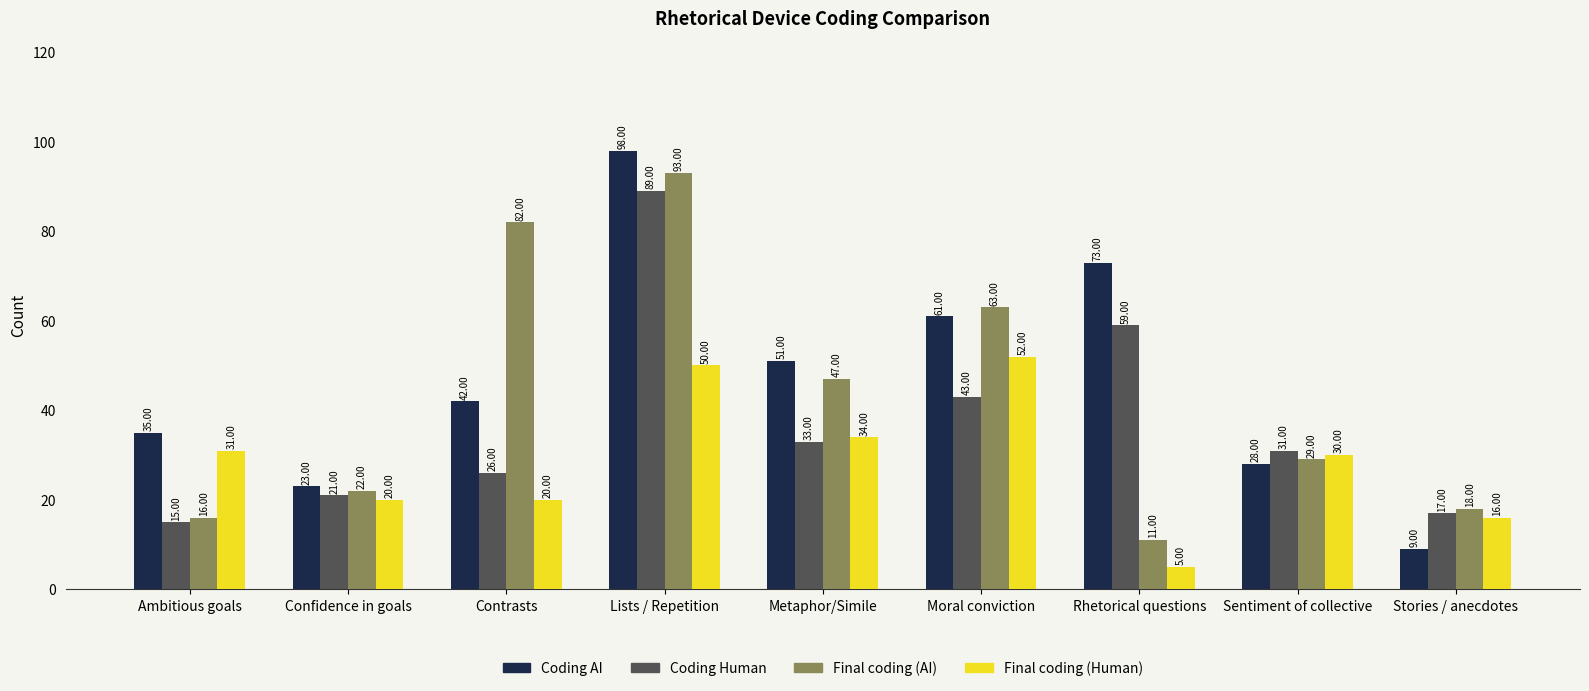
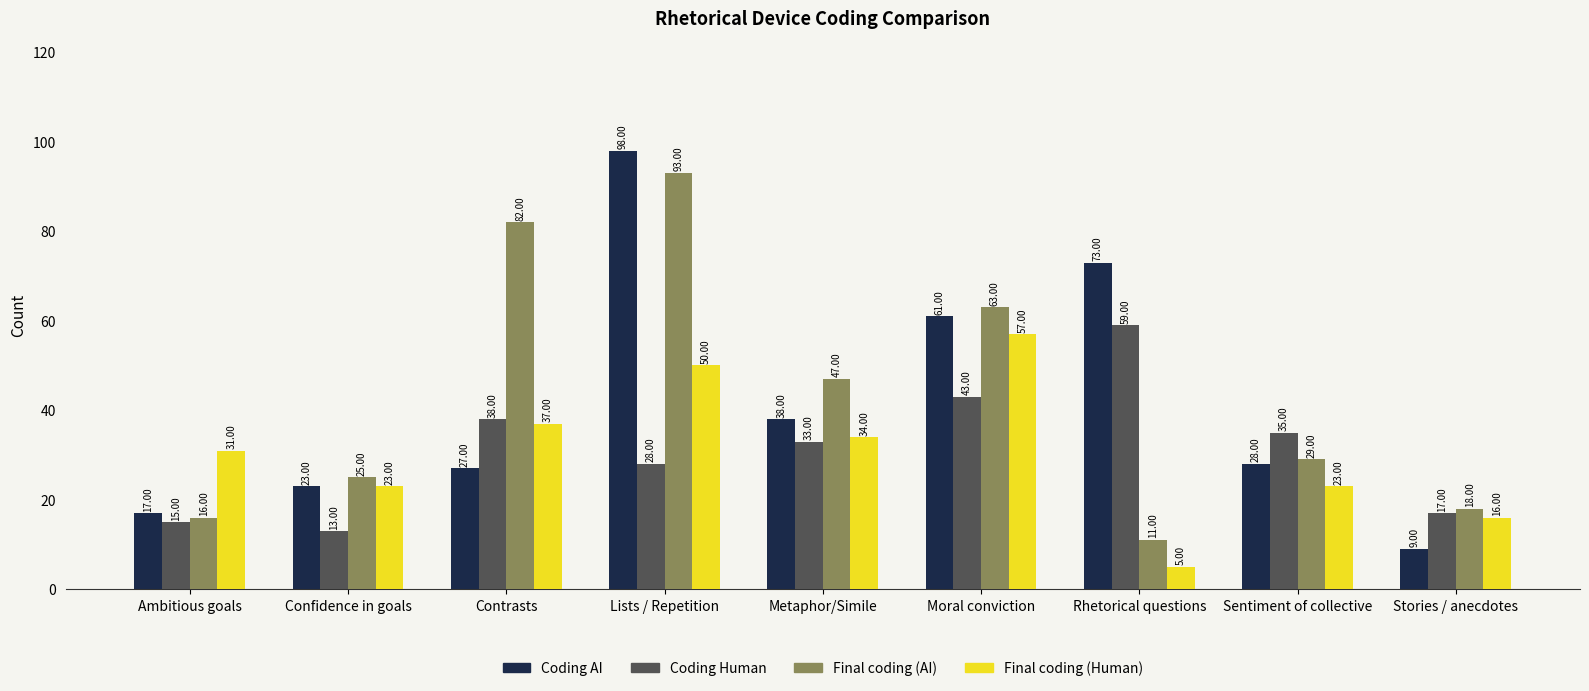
  {
    "Coding AI": {
-     "Ambitious goals": 35.00,
+     "Ambitious goals": 17.00,
      "Confidence in goals": 23.00,
-     "Contrasts": 42.00,
+     "Contrasts": 27.00,
      "Lists / Repetition": 98.00,
-     "Metaphor/Simile": 51.00,
+     "Metaphor/Simile": 38.00,
      "Moral conviction": 61.00,
      "Rhetorical questions": 73.00,
      "Sentiment of collective": 28.00,
      "Stories / anecdotes": 9.00
    },
    "Coding Human": {
      "Ambitious goals": 15.00,
-     "Confidence in goals": 21.00,
-     "Contrasts": 26.00,
-     "Lists / Repetition": 89.00,
+     "Confidence in goals": 13.00,
+     "Contrasts": 38.00,
+     "Lists / Repetition": 28.00,
      "Metaphor/Simile": 33.00,
      "Moral conviction": 43.00,
      "Rhetorical questions": 59.00,
-     "Sentiment of collective": 31.00,
+     "Sentiment of collective": 35.00,
      "Stories / anecdotes": 17.00
    },
    "Final coding (AI)": {
      "Ambitious goals": 16.00,
-     "Confidence in goals": 22.00,
+     "Confidence in goals": 25.00,
      "Contrasts": 82.00,
      "Lists / Repetition": 93.00,
      "Metaphor/Simile": 47.00,
      "Moral conviction": 63.00,
      "Rhetorical questions": 11.00,
      "Sentiment of collective": 29.00,
      "Stories / anecdotes": 18.00
    },
    "Final coding (Human)": {
      "Ambitious goals": 31.00,
-     "Confidence in goals": 20.00,
-     "Contrasts": 20.00,
+     "Confidence in goals": 23.00,
+     "Contrasts": 37.00,
      "Lists / Repetition": 50.00,
      "Metaphor/Simile": 34.00,
-     "Moral conviction": 52.00,
+     "Moral conviction": 57.00,
      "Rhetorical questions": 5.00,
-     "Sentiment of collective": 30.00,
+     "Sentiment of collective": 23.00,
      "Stories / anecdotes": 16.00
    }
  }
